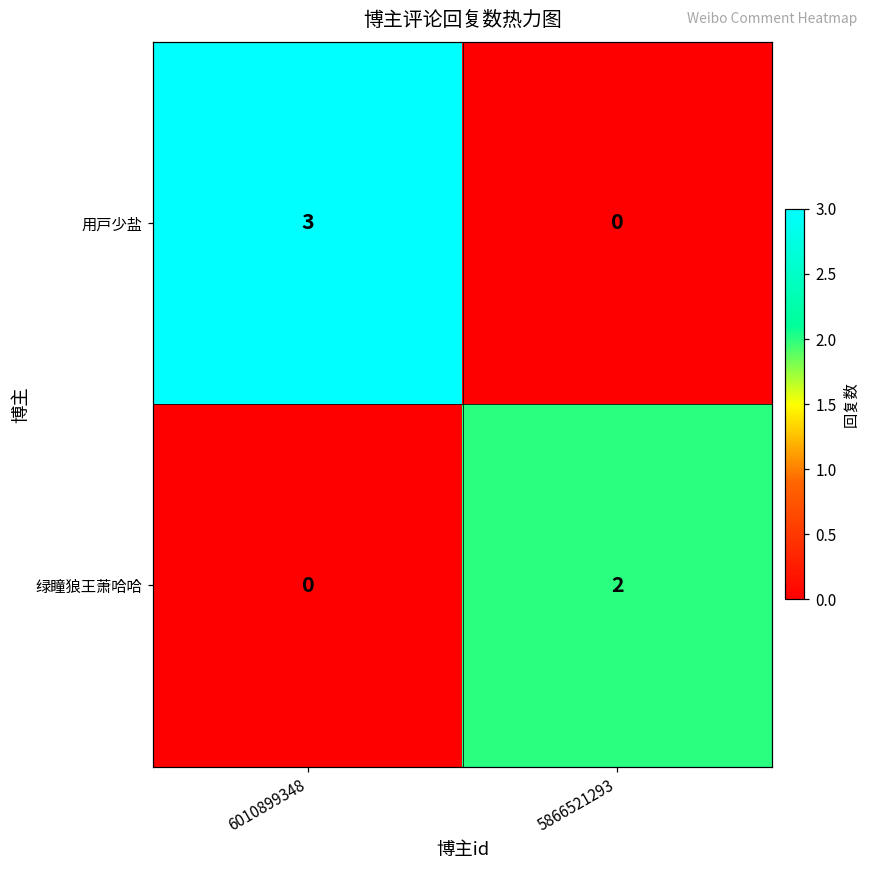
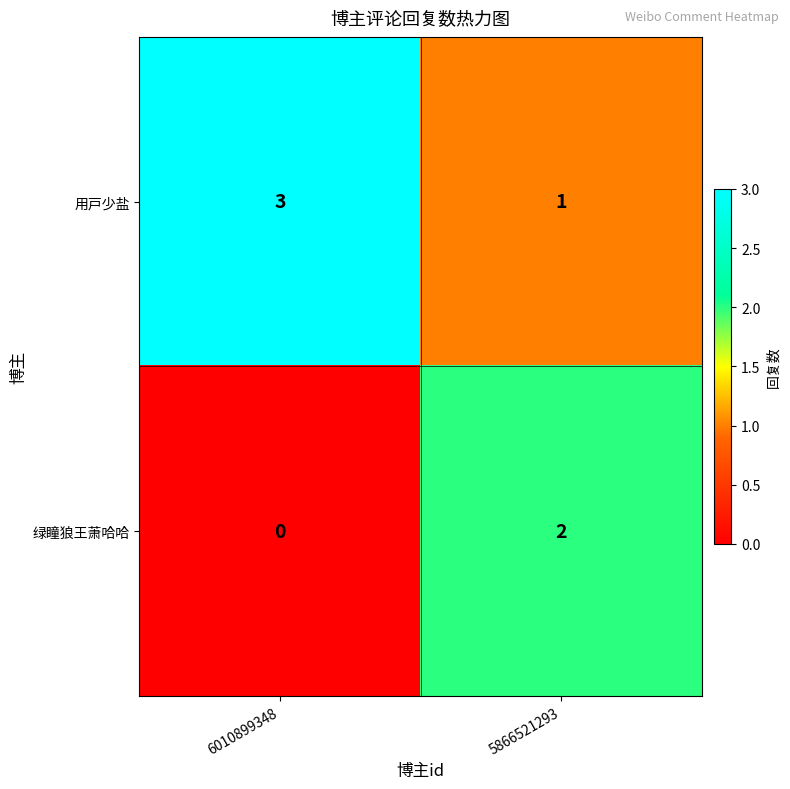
  {
    "用戸少盐": {
      "6010899348": 3,
-     "5866521293": 0
+     "5866521293": 1
    },
    "绿瞳狼王萧哈哈": {
      "6010899348": 0,
      "5866521293": 2
    }
  }
